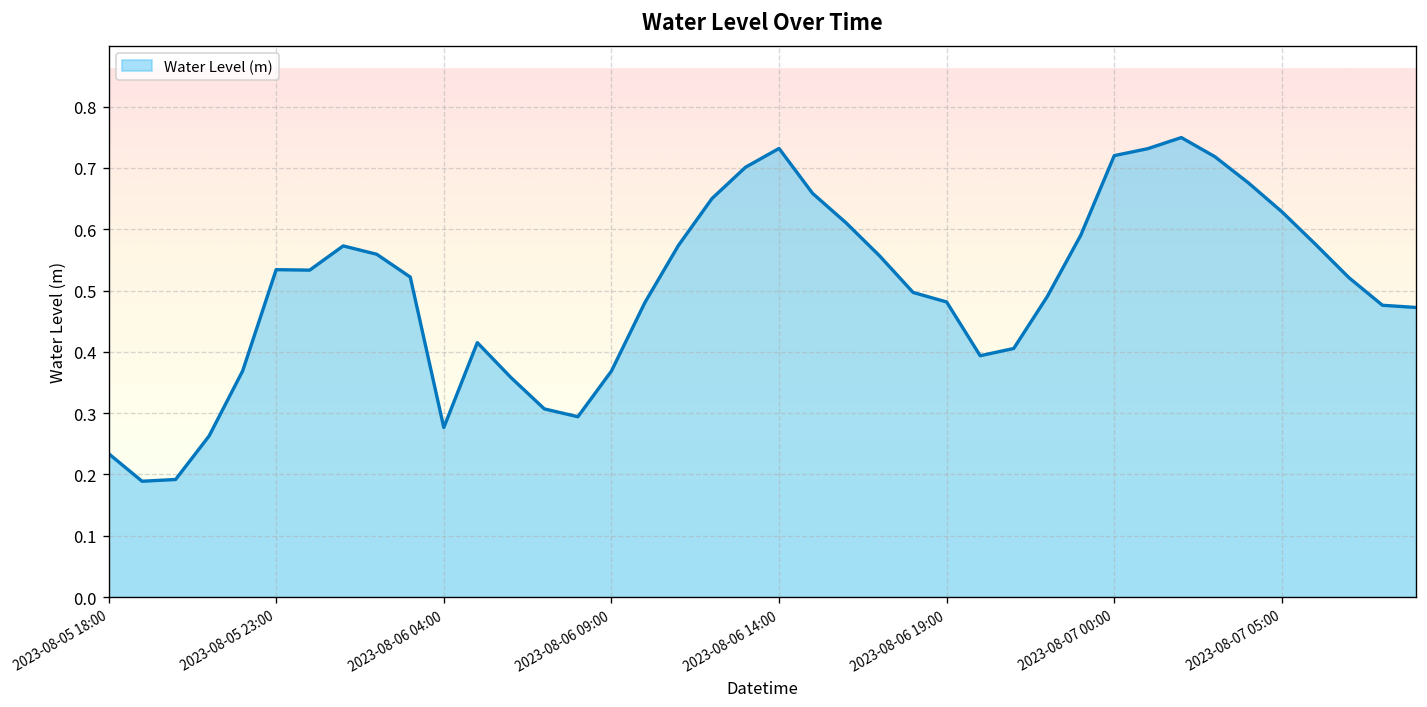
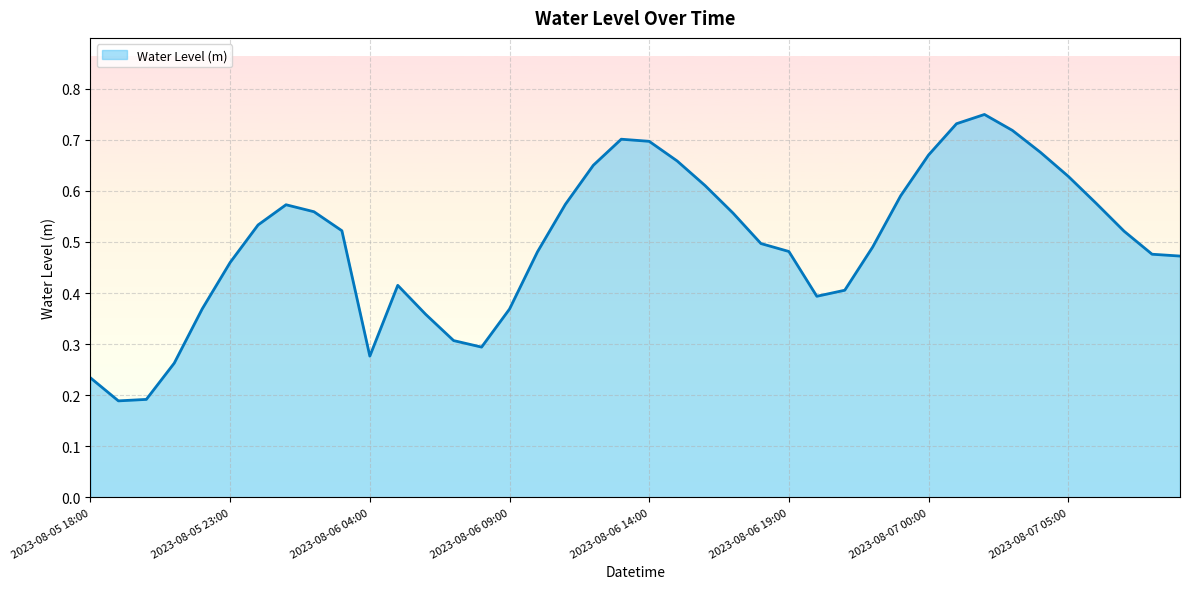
  {
    "2023-08-05 18:00": 0.23,
-   "2023-08-05 23:00": 0.53,
+   "2023-08-05 23:00": 0.46,
    "2023-08-06 04:00": 0.28,
    "2023-08-06 09:00": 0.37,
-   "2023-08-06 14:00": 0.73,
+   "2023-08-06 14:00": 0.70,
    "2023-08-06 19:00": 0.48,
-   "2023-08-07 00:00": 0.72,
+   "2023-08-07 00:00": 0.67,
    "2023-08-07 05:00": 0.63
  }
